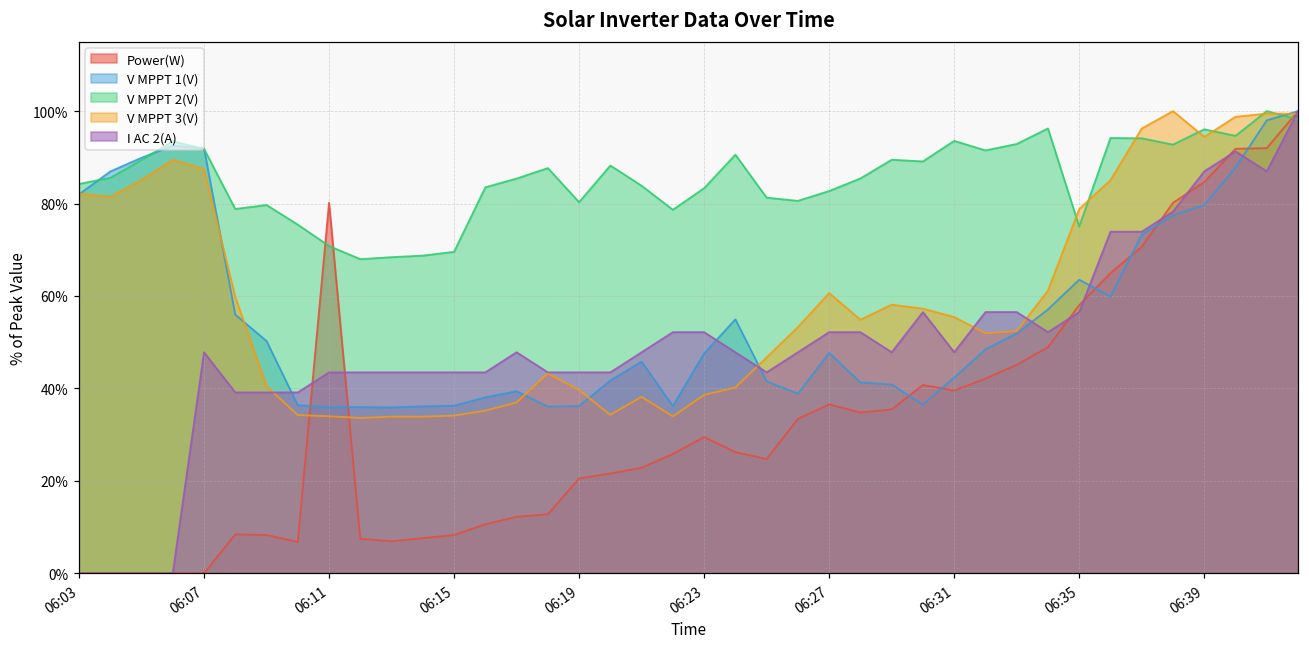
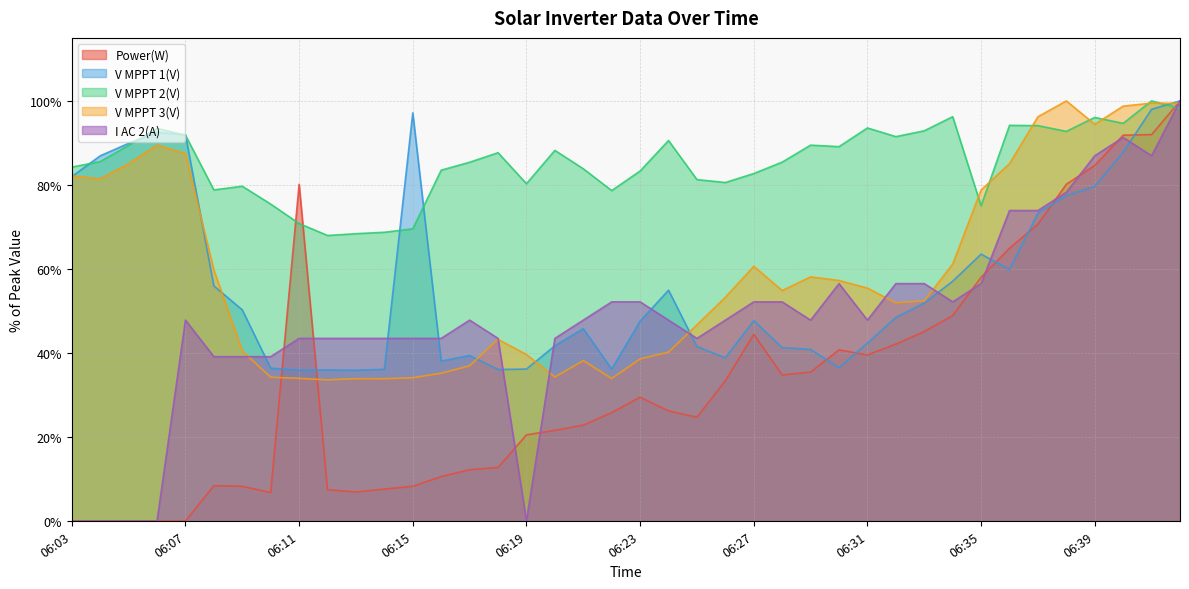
  {
    "Power(W)": {
      "06:07": "0%",
      "06:11": "80%",
      "06:15": "8%",
      "06:19": "21%",
      "06:23": "29%",
-     "06:27": "37%",
+     "06:27": "44%",
      "06:31": "40%",
      "06:35": "58%",
      "06:39": "85%"
    },
    "V MPPT 1(V)": {
      "06:11": "36%",
-     "06:15": "36%",
+     "06:15": "97%",
      "06:19": "36%",
      "06:23": "48%",
      "06:27": "48%",
      "06:31": "42%",
      "06:35": "64%",
      "06:39": "80%"
    },
    "V MPPT 2(V)": {
      "06:03": "84%",
      "06:11": "71%",
      "06:15": "70%",
      "06:19": "80%",
      "06:23": "83%",
      "06:27": "83%",
      "06:31": "94%",
      "06:35": "75%",
      "06:39": "96%"
    },
    "V MPPT 3(V)": {
      "06:07": "87%",
      "06:11": "34%",
      "06:15": "34%",
      "06:19": "40%",
      "06:23": "39%",
      "06:27": "61%",
      "06:31": "55%",
      "06:35": "79%",
      "06:39": "94%"
    },
    "I AC 2(A)": {
      "06:07": "48%",
      "06:11": "43%",
      "06:15": "43%",
-     "06:19": "43%",
+     "06:19": "0%",
      "06:23": "52%",
      "06:27": "52%",
      "06:31": "48%",
      "06:35": "57%",
      "06:39": "87%"
    }
  }
